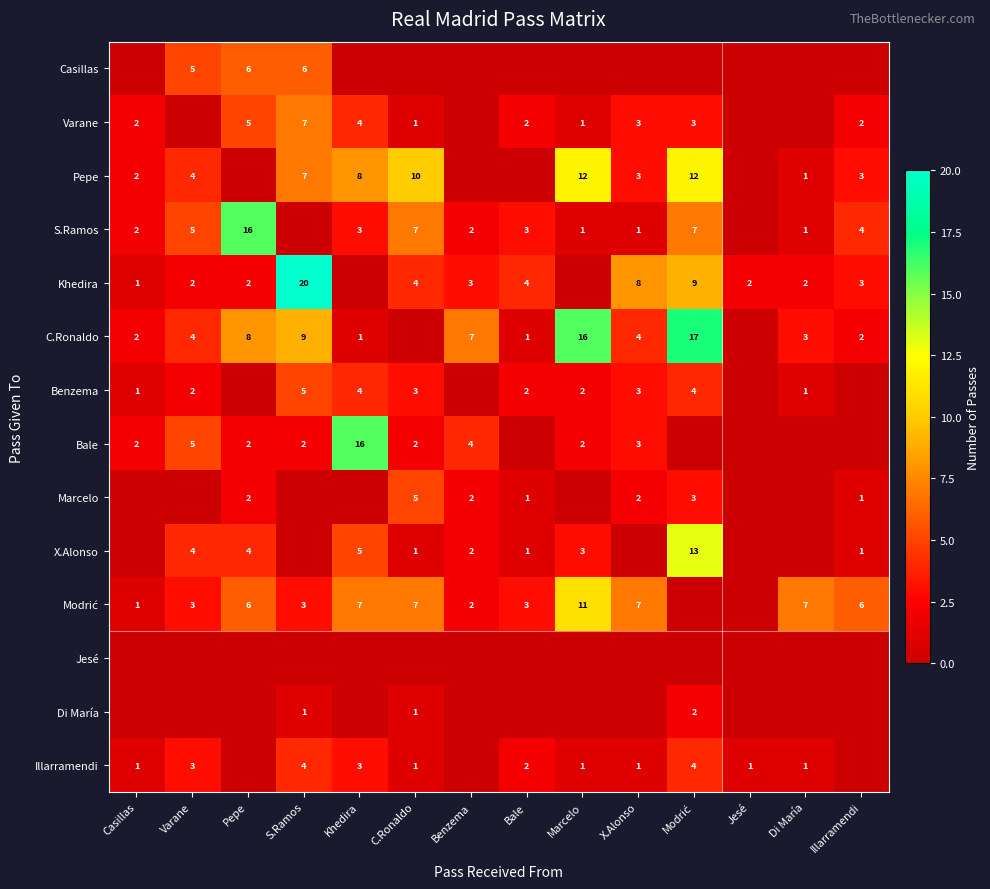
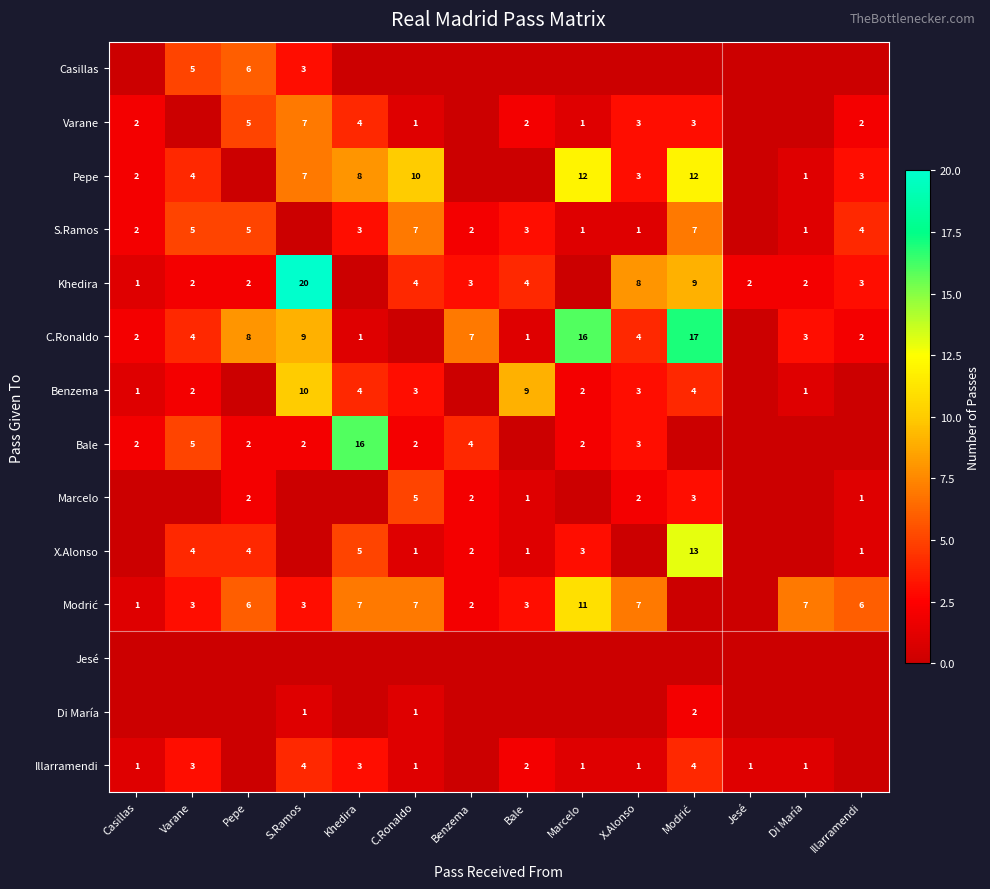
  {
    "Casillas": {
      "Varane": 5,
      "Pepe": 6,
-     "S.Ramos": 6
+     "S.Ramos": 3
    },
    "Varane": {
      "Casillas": 2,
      "Pepe": 5,
      "S.Ramos": 7,
      "Khedira": 4,
      "C.Ronaldo": 1,
      "Bale": 2,
      "Marcelo": 1,
      "X.Alonso": 3,
      "Modrić": 3,
      "Illarramendi": 2
    },
    "Pepe": {
      "Casillas": 2,
      "Varane": 4,
      "S.Ramos": 7,
      "Khedira": 8,
      "C.Ronaldo": 10,
      "Marcelo": 12,
      "X.Alonso": 3,
      "Modrić": 12,
      "Di María": 1,
      "Illarramendi": 3
    },
    "S.Ramos": {
      "Casillas": 2,
      "Varane": 5,
-     "Pepe": 16,
+     "Pepe": 5,
      "Khedira": 3,
      "C.Ronaldo": 7,
      "Benzema": 2,
      "Bale": 3,
      "Marcelo": 1,
      "X.Alonso": 1,
      "Modrić": 7,
      "Di María": 1,
      "Illarramendi": 4
    },
    "Khedira": {
      "Casillas": 1,
      "Varane": 2,
      "Pepe": 2,
      "S.Ramos": 20,
      "C.Ronaldo": 4,
      "Benzema": 3,
      "Bale": 4,
      "X.Alonso": 8,
      "Modrić": 9,
      "Jesé": 2,
      "Di María": 2,
      "Illarramendi": 3
    },
    "C.Ronaldo": {
      "Casillas": 2,
      "Varane": 4,
      "Pepe": 8,
      "S.Ramos": 9,
      "Khedira": 1,
      "Benzema": 7,
      "Bale": 1,
      "Marcelo": 16,
      "X.Alonso": 4,
      "Modrić": 17,
      "Di María": 3,
      "Illarramendi": 2
    },
    "Benzema": {
      "Casillas": 1,
      "Varane": 2,
-     "S.Ramos": 5,
+     "S.Ramos": 10,
      "Khedira": 4,
      "C.Ronaldo": 3,
-     "Bale": 2,
+     "Bale": 9,
      "Marcelo": 2,
      "X.Alonso": 3,
      "Modrić": 4,
      "Di María": 1
    },
    "Bale": {
      "Casillas": 2,
      "Varane": 5,
      "Pepe": 2,
      "S.Ramos": 2,
      "Khedira": 16,
      "C.Ronaldo": 2,
      "Benzema": 4,
      "Marcelo": 2,
      "X.Alonso": 3
    },
    "Marcelo": {
      "Pepe": 2,
      "C.Ronaldo": 5,
      "Benzema": 2,
      "Bale": 1,
      "X.Alonso": 2,
      "Modrić": 3,
      "Illarramendi": 1
    },
    "X.Alonso": {
      "Varane": 4,
      "Pepe": 4,
      "Khedira": 5,
      "C.Ronaldo": 1,
      "Benzema": 2,
      "Bale": 1,
      "Marcelo": 3,
      "Modrić": 13,
      "Illarramendi": 1
    },
    "Modrić": {
      "Casillas": 1,
      "Varane": 3,
      "Pepe": 6,
      "S.Ramos": 3,
      "Khedira": 7,
      "C.Ronaldo": 7,
      "Benzema": 2,
      "Bale": 3,
      "Marcelo": 11,
      "X.Alonso": 7,
      "Di María": 7,
      "Illarramendi": 6
    },
    "Di María": {
      "S.Ramos": 1,
      "C.Ronaldo": 1,
      "Modrić": 2
    },
    "Illarramendi": {
      "Casillas": 1,
      "Varane": 3,
      "S.Ramos": 4,
      "Khedira": 3,
      "C.Ronaldo": 1,
      "Bale": 2,
      "Marcelo": 1,
      "X.Alonso": 1,
      "Modrić": 4,
      "Jesé": 1,
      "Di María": 1
    }
  }
